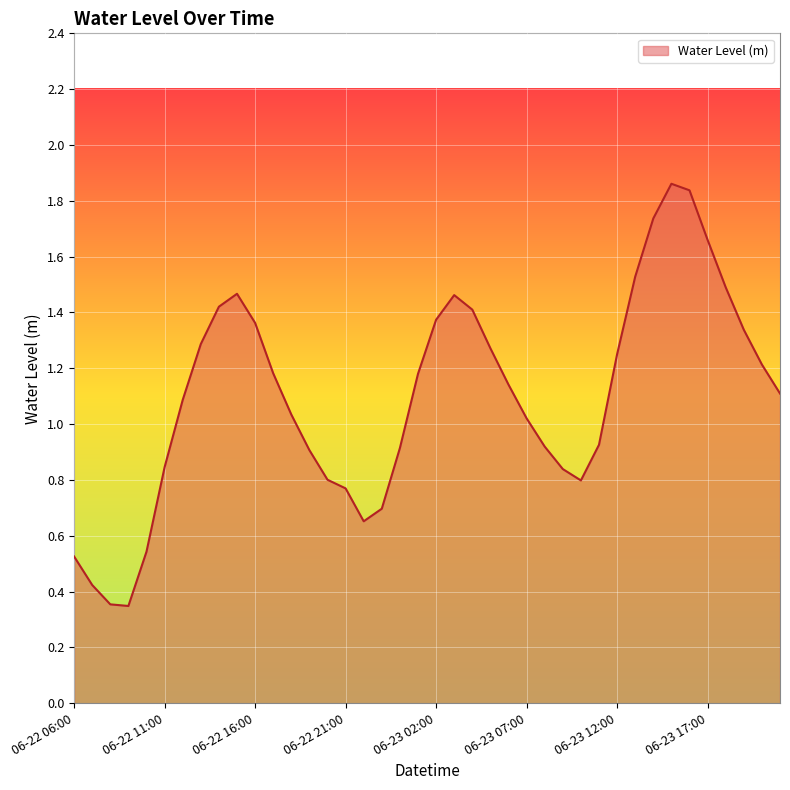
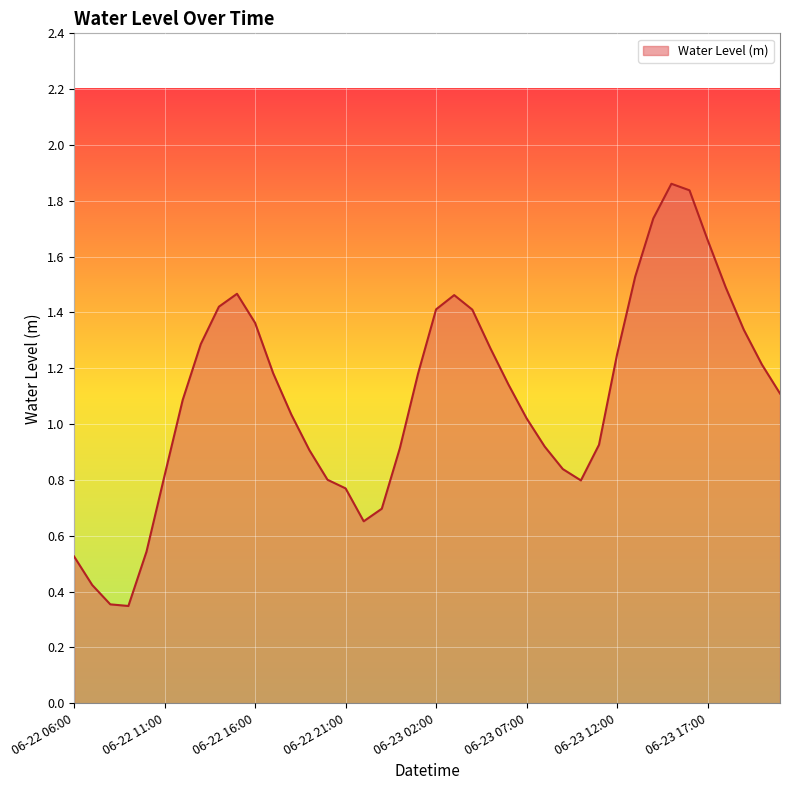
  {
    "06-22 06:00": 0.53,
-   "06-22 11:00": 0.85,
+   "06-22 11:00": 0.82,
    "06-22 16:00": 1.36,
    "06-22 21:00": 0.77,
-   "06-23 02:00": 1.37,
+   "06-23 02:00": 1.41,
    "06-23 07:00": 1.02,
    "06-23 12:00": 1.25,
    "06-23 17:00": 1.66
  }
